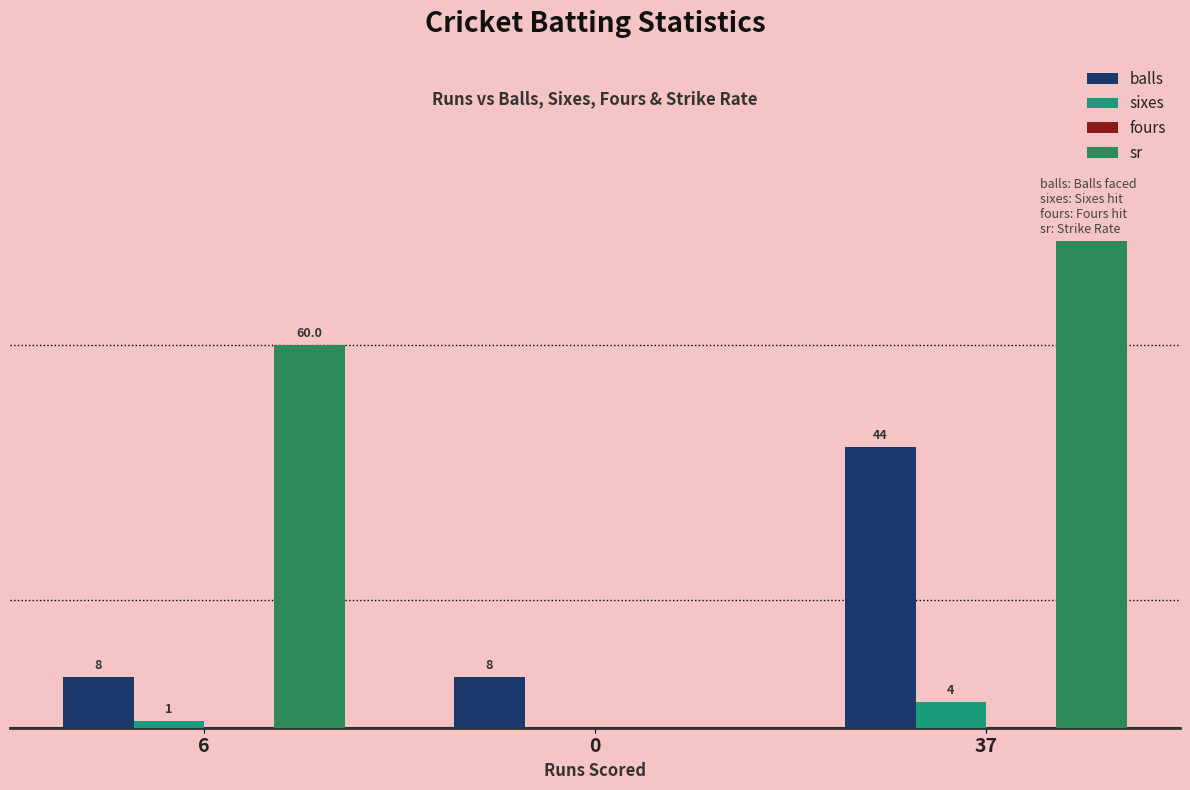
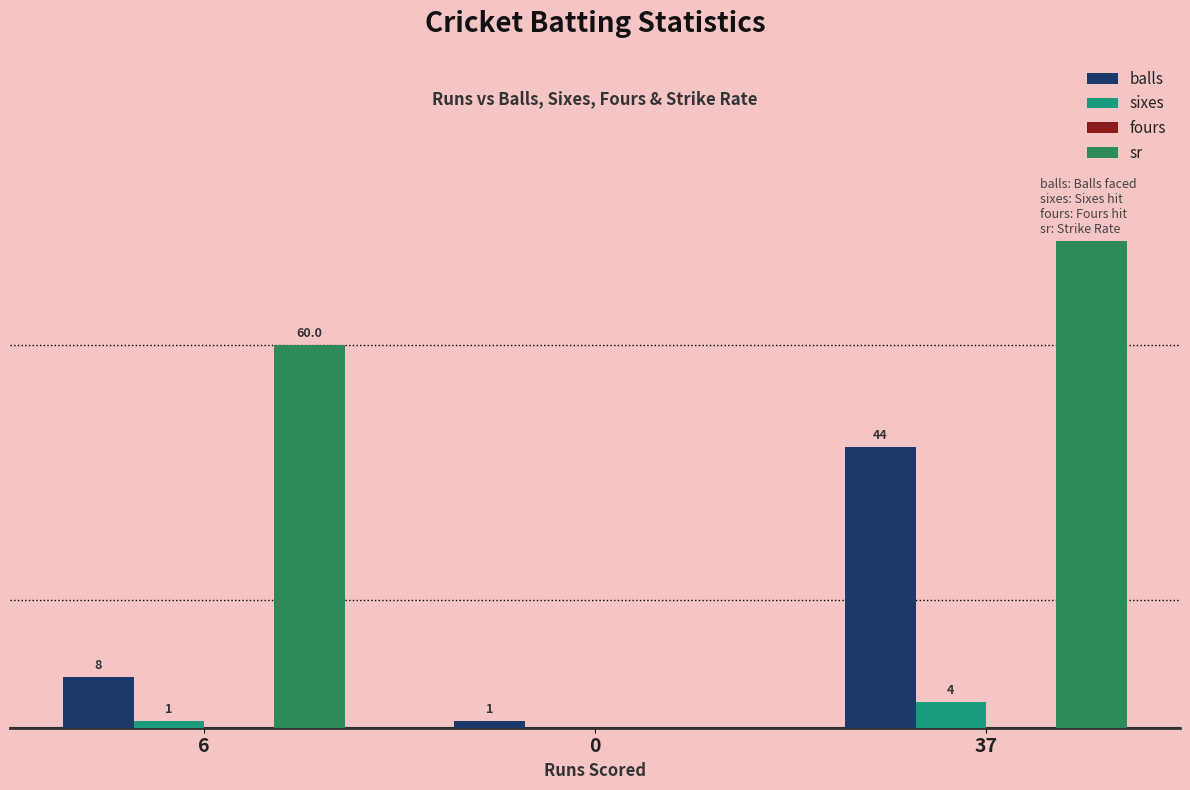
  {
    "balls": {
      "6": 8,
-     "0": 8,
+     "0": 1,
      "37": 44
    }
  }
